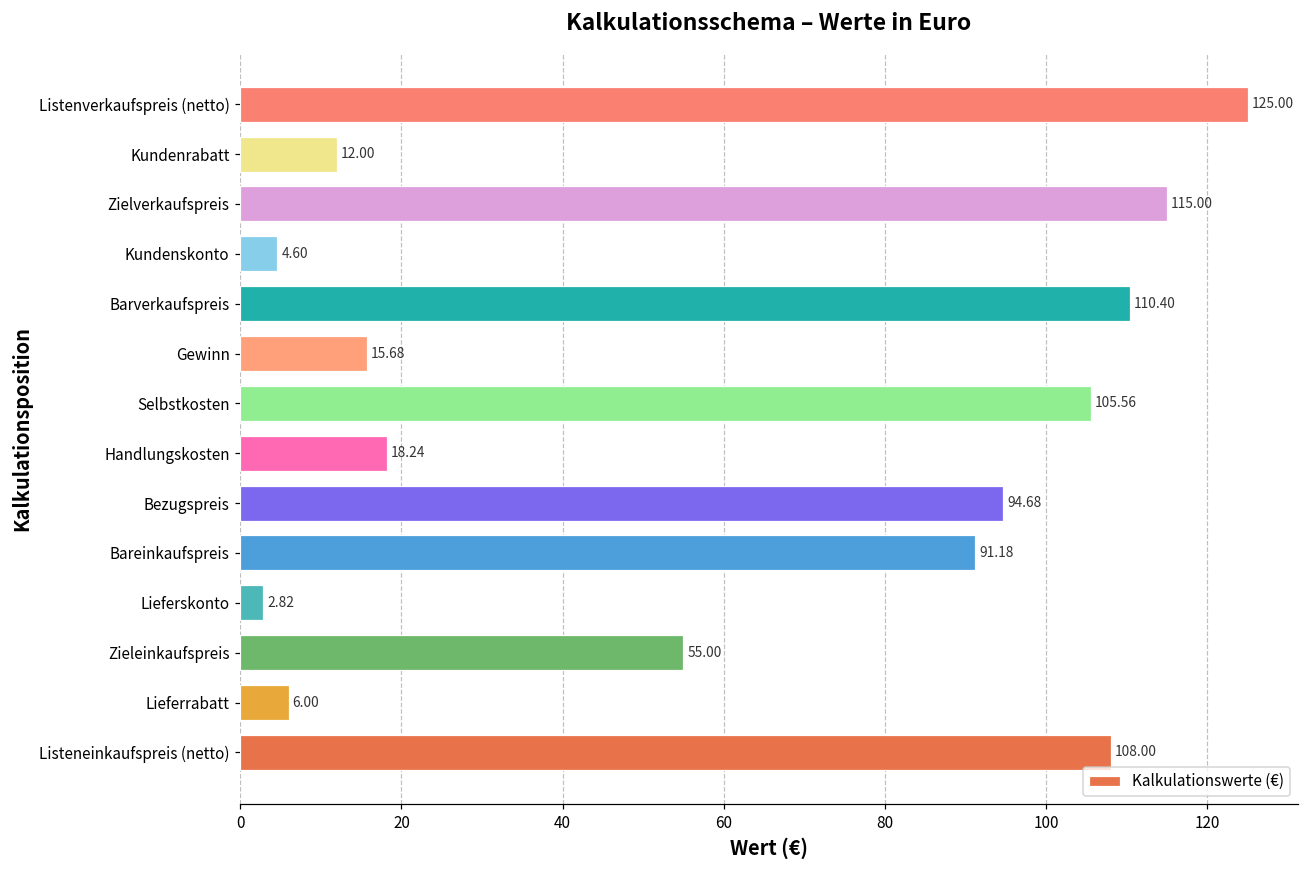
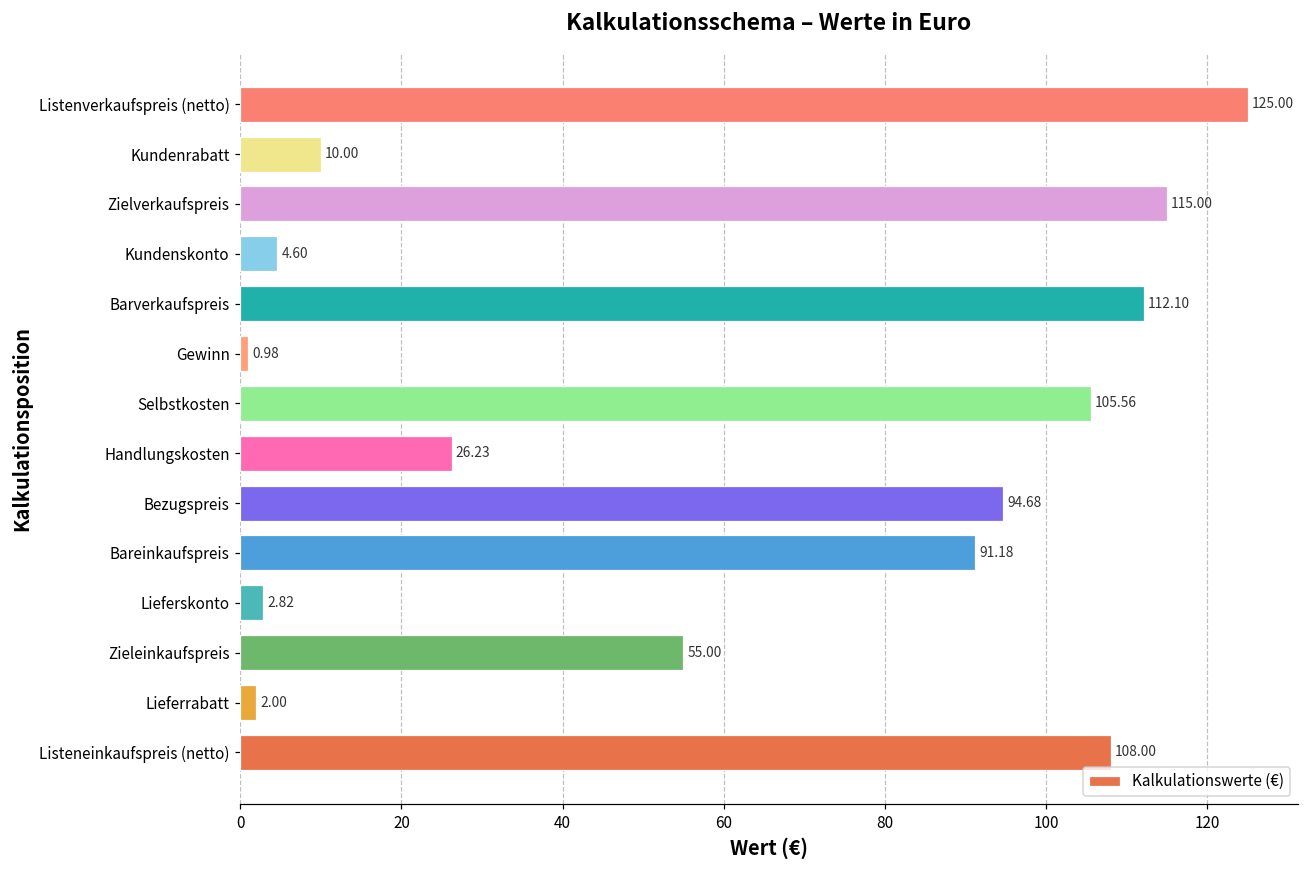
  {
    "Listenverkaufspreis (netto)": 125.00,
-   "Kundenrabatt": 12.00,
+   "Kundenrabatt": 10.00,
    "Zielverkaufspreis": 115.00,
    "Kundenskonto": 4.60,
-   "Barverkaufspreis": 110.40,
-   "Gewinn": 15.68,
+   "Barverkaufspreis": 112.10,
+   "Gewinn": 0.98,
    "Selbstkosten": 105.56,
-   "Handlungskosten": 18.24,
+   "Handlungskosten": 26.23,
    "Bezugspreis": 94.68,
    "Bareinkaufspreis": 91.18,
    "Lieferskonto": 2.82,
    "Zieleinkaufspreis": 55.00,
-   "Lieferrabatt": 6.00,
+   "Lieferrabatt": 2.00,
    "Listeneinkaufspreis (netto)": 108.00
  }
